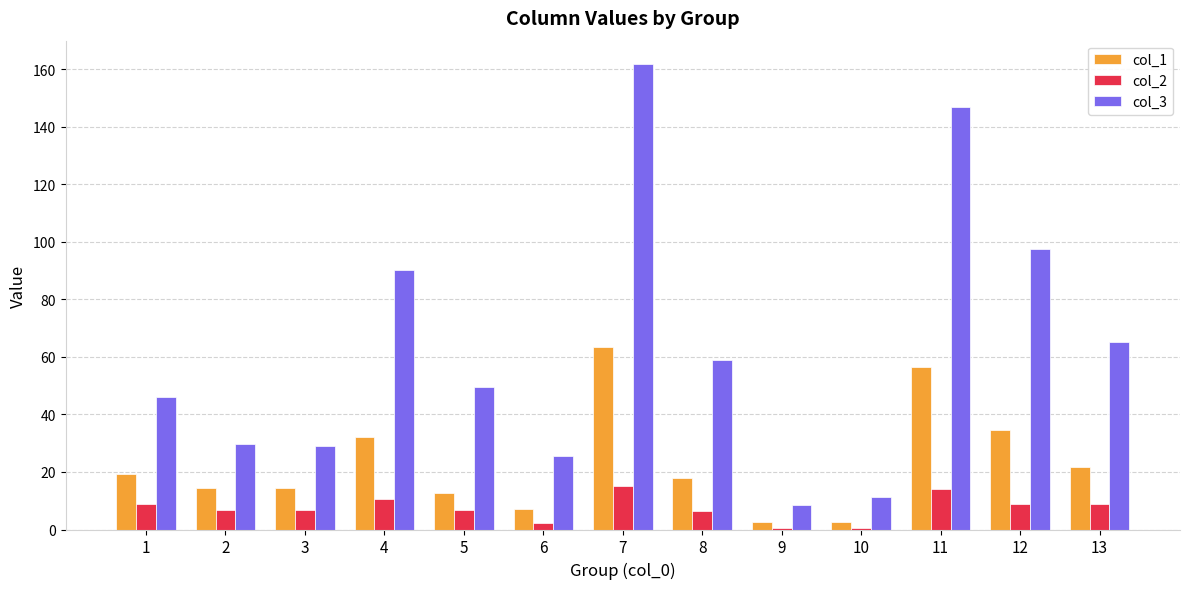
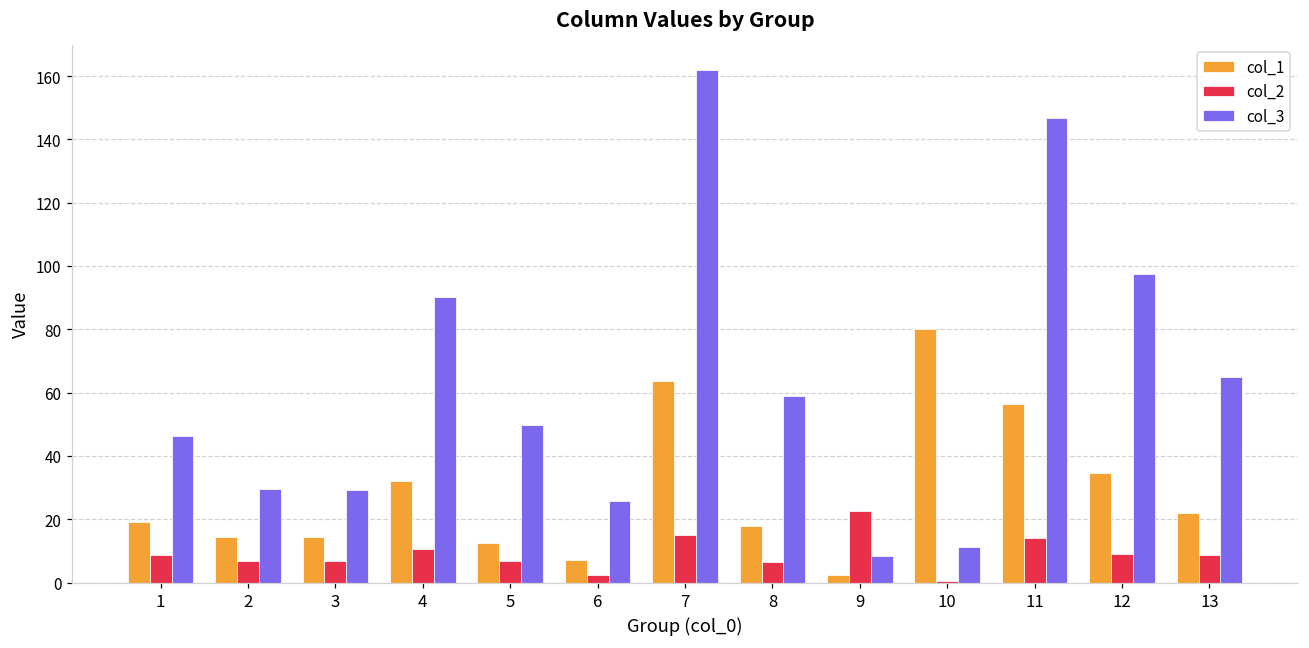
  {
    "col_1": {
      "1": 19,
      "2": 14,
      "3": 14,
      "4": 32,
      "5": 13,
      "6": 7,
      "7": 64,
      "8": 18,
      "9": 2,
-     "10": 3,
+     "10": 80,
      "11": 56,
      "12": 35,
      "13": 22
    },
    "col_2": {
      "1": 9,
      "2": 7,
      "3": 7,
      "4": 10,
      "5": 7,
      "6": 2,
      "7": 15,
      "8": 7,
-     "9": 0,
+     "9": 23,
      "11": 14,
      "12": 9,
      "13": 9
    },
    "col_3": {
      "1": 46,
      "2": 30,
      "3": 29,
      "4": 90,
      "5": 50,
      "6": 26,
      "7": 162,
      "8": 59,
      "9": 8,
      "10": 11,
      "11": 147,
      "12": 98,
      "13": 65
    }
  }
